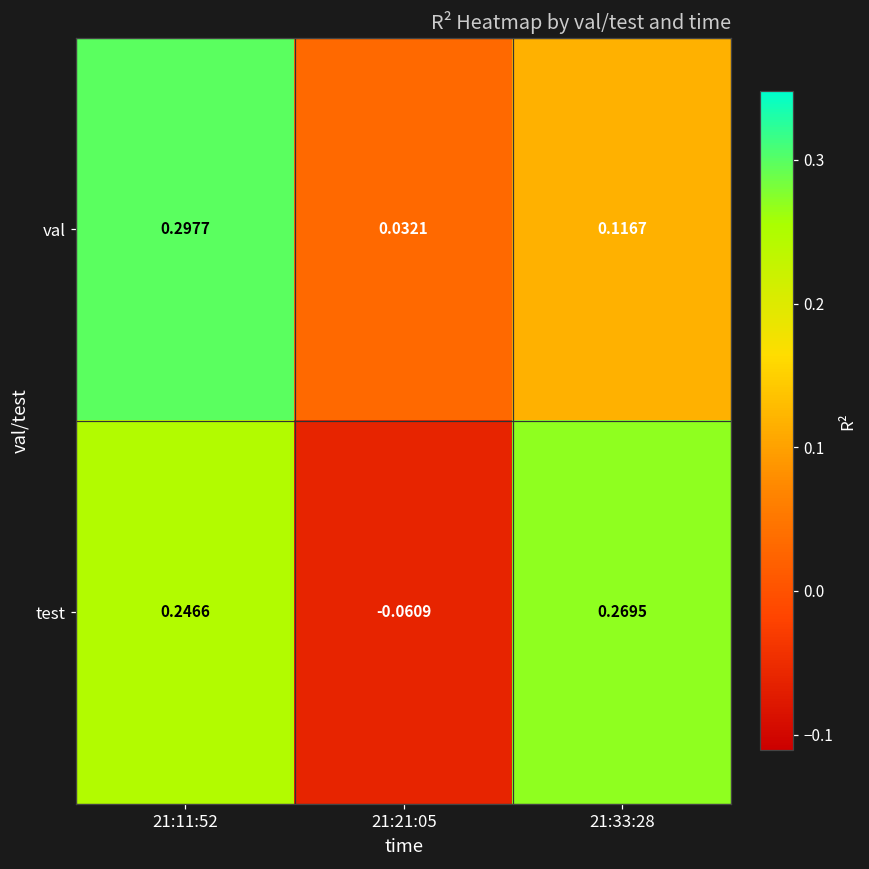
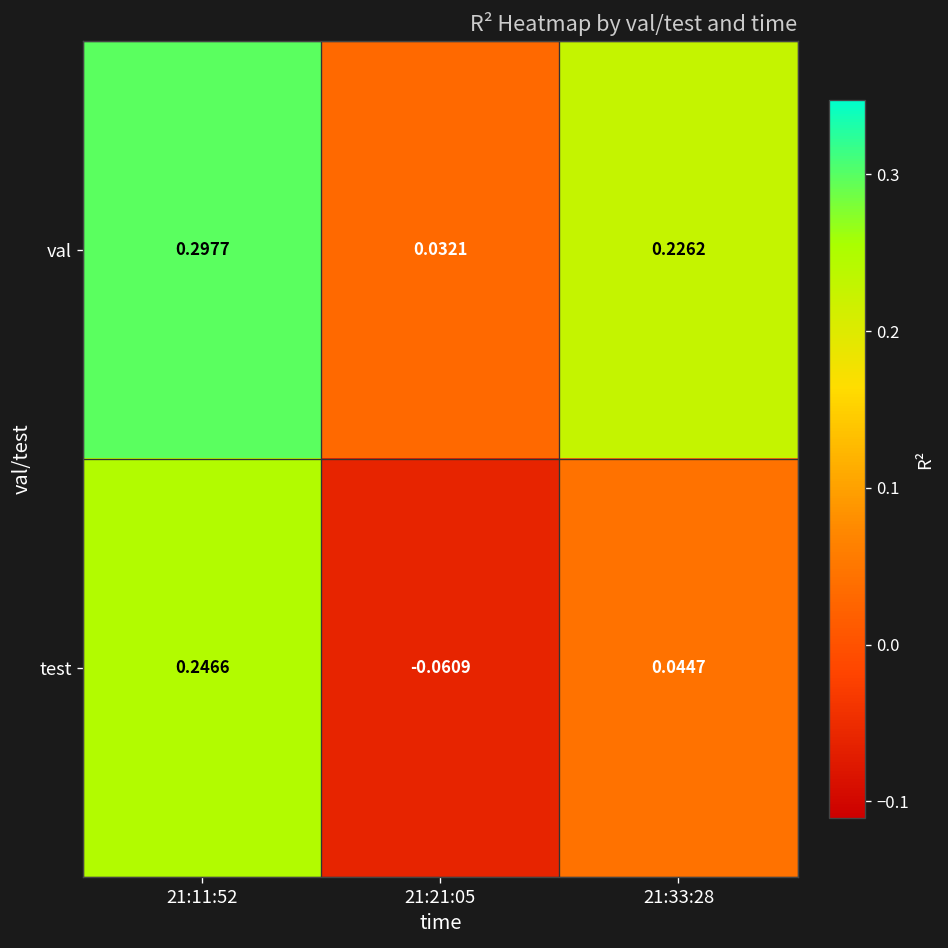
  {
    "val": {
      "21:11:52": 0.2977,
      "21:21:05": 0.0321,
-     "21:33:28": 0.1167
+     "21:33:28": 0.2262
    },
    "test": {
      "21:11:52": 0.2466,
      "21:21:05": -0.0609,
-     "21:33:28": 0.2695
+     "21:33:28": 0.0447
    }
  }
